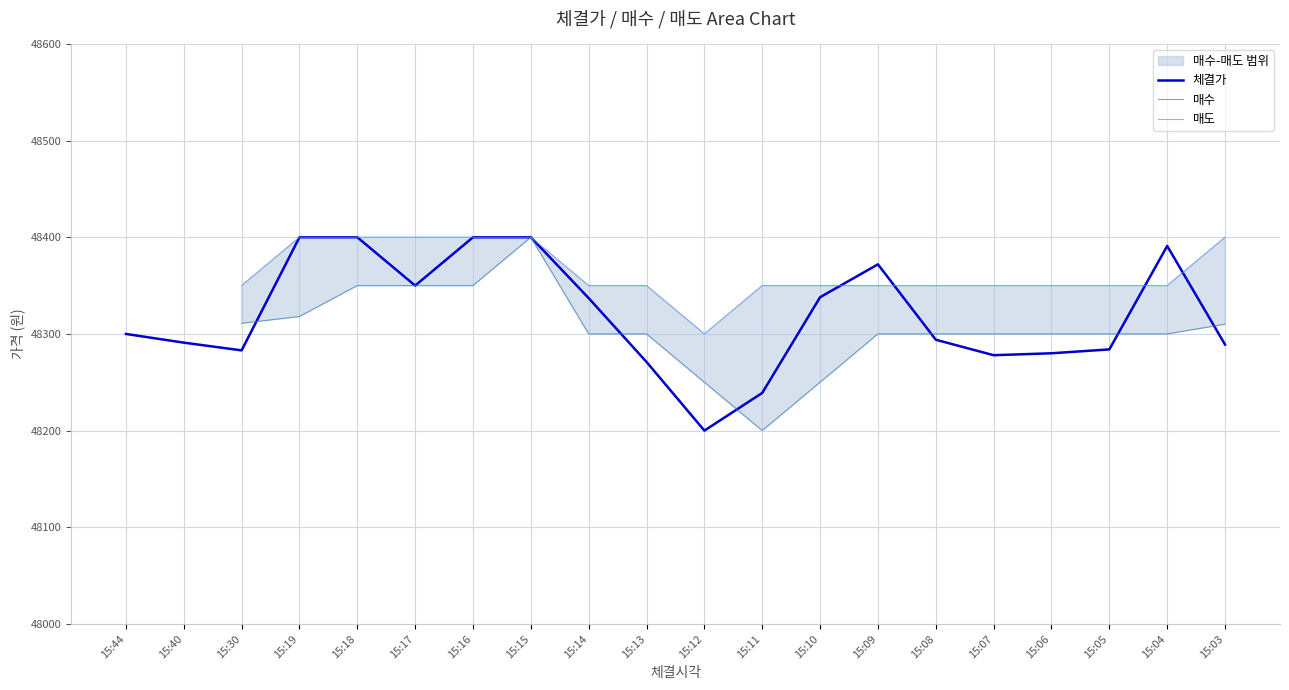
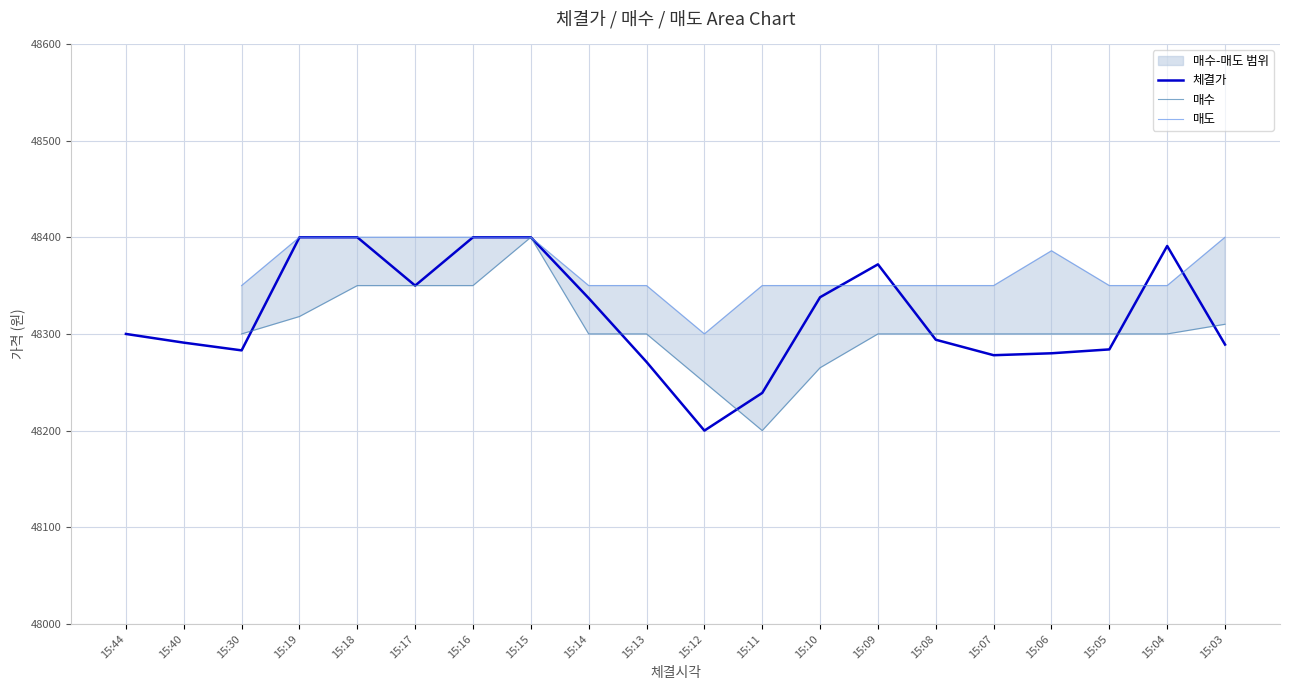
  {
    "체결가": {
      "15:40": 48290,
      "15:30": 48280,
      "15:14": 48340,
      "15:13": 48270,
      "15:12": 48200,
      "15:11": 48240,
      "15:10": 48340,
      "15:09": 48370,
      "15:08": 48290,
      "15:07": 48280,
      "15:06": 48280,
      "15:05": 48280,
      "15:04": 48390,
      "15:03": 48290
    },
    "매수": {
-     "15:30": 48310,
+     "15:30": 48300,
      "15:19": 48320,
      "15:18": 48350,
      "15:16": 48350,
      "15:14": 48300,
      "15:13": 48300,
      "15:12": 48250,
      "15:11": 48200,
-     "15:10": 48250,
+     "15:10": 48270,
      "15:09": 48300,
      "15:08": 48300,
      "15:07": 48300,
      "15:06": 48300,
      "15:05": 48300,
      "15:04": 48300,
      "15:03": 48310
    },
    "매도": {
      "15:30": 48350,
      "15:17": 48400,
      "15:14": 48350,
      "15:13": 48350,
      "15:12": 48300,
      "15:11": 48350,
      "15:10": 48350,
      "15:09": 48350,
      "15:08": 48350,
      "15:07": 48350,
-     "15:06": 48350,
+     "15:06": 48390,
      "15:05": 48350,
      "15:04": 48350,
      "15:03": 48400
    }
  }
